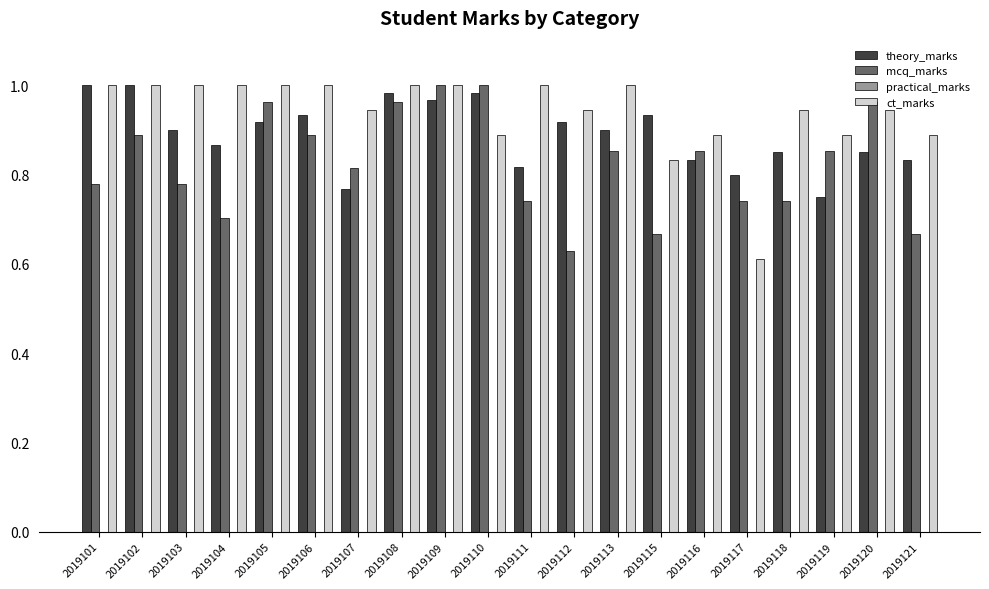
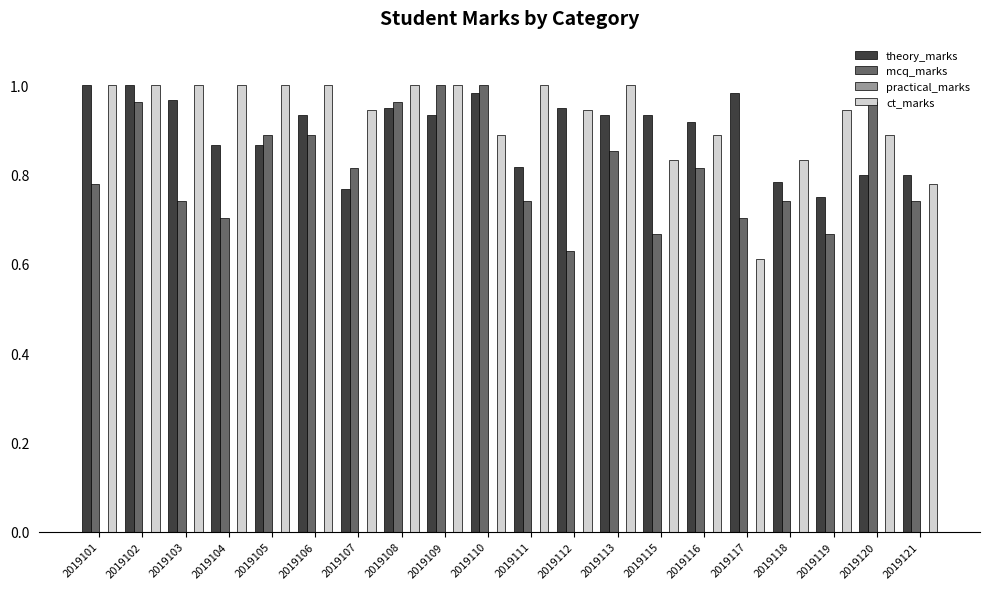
  {
    "theory_marks": {
      "2019101": 1.00,
      "2019102": 1.00,
-     "2019103": 0.90,
+     "2019103": 0.97,
      "2019104": 0.87,
-     "2019105": 0.92,
+     "2019105": 0.87,
      "2019106": 0.93,
      "2019107": 0.77,
-     "2019108": 0.98,
-     "2019109": 0.97,
+     "2019108": 0.95,
+     "2019109": 0.93,
      "2019110": 0.98,
      "2019111": 0.82,
-     "2019112": 0.92,
-     "2019113": 0.90,
+     "2019112": 0.95,
+     "2019113": 0.93,
      "2019115": 0.93,
-     "2019116": 0.83,
-     "2019117": 0.80,
-     "2019118": 0.85,
+     "2019116": 0.92,
+     "2019117": 0.98,
+     "2019118": 0.78,
      "2019119": 0.75,
-     "2019120": 0.85,
-     "2019121": 0.83
+     "2019120": 0.80,
+     "2019121": 0.80
    },
    "mcq_marks": {
      "2019101": 0.78,
-     "2019102": 0.89,
-     "2019103": 0.78,
+     "2019102": 0.96,
+     "2019103": 0.74,
      "2019104": 0.70,
-     "2019105": 0.96,
+     "2019105": 0.89,
      "2019106": 0.89,
      "2019107": 0.81,
      "2019108": 0.96,
      "2019109": 1.00,
      "2019110": 1.00,
      "2019111": 0.74,
      "2019112": 0.63,
      "2019113": 0.85,
      "2019115": 0.67,
-     "2019116": 0.85,
-     "2019117": 0.74,
+     "2019116": 0.81,
+     "2019117": 0.70,
      "2019118": 0.74,
-     "2019119": 0.85,
+     "2019119": 0.67,
      "2019120": 0.96,
-     "2019121": 0.67
+     "2019121": 0.74
    },
    "practical_marks": {
      "2019101": 0.00,
      "2019102": 0.00,
      "2019103": 0.00,
      "2019104": 0.00,
      "2019105": 0.00,
      "2019106": 0.00,
      "2019107": 0.00,
      "2019108": 0.00,
      "2019109": 0.00,
      "2019110": 0.00,
      "2019111": 0.00,
      "2019112": 0.00,
      "2019113": 0.00,
      "2019115": 0.00,
      "2019116": 0.00,
      "2019117": 0.00,
      "2019118": 0.00,
      "2019119": 0.00,
      "2019120": 0.00,
      "2019121": 0.00
    },
    "ct_marks": {
      "2019101": 1.00,
      "2019102": 1.00,
      "2019103": 1.00,
      "2019104": 1.00,
      "2019105": 1.00,
      "2019106": 1.00,
      "2019107": 0.94,
      "2019108": 1.00,
      "2019109": 1.00,
      "2019110": 0.89,
      "2019111": 1.00,
      "2019112": 0.94,
      "2019113": 1.00,
      "2019115": 0.83,
      "2019116": 0.89,
      "2019117": 0.61,
-     "2019118": 0.94,
-     "2019119": 0.89,
-     "2019120": 0.94,
-     "2019121": 0.89
+     "2019118": 0.83,
+     "2019119": 0.94,
+     "2019120": 0.89,
+     "2019121": 0.78
    }
  }
